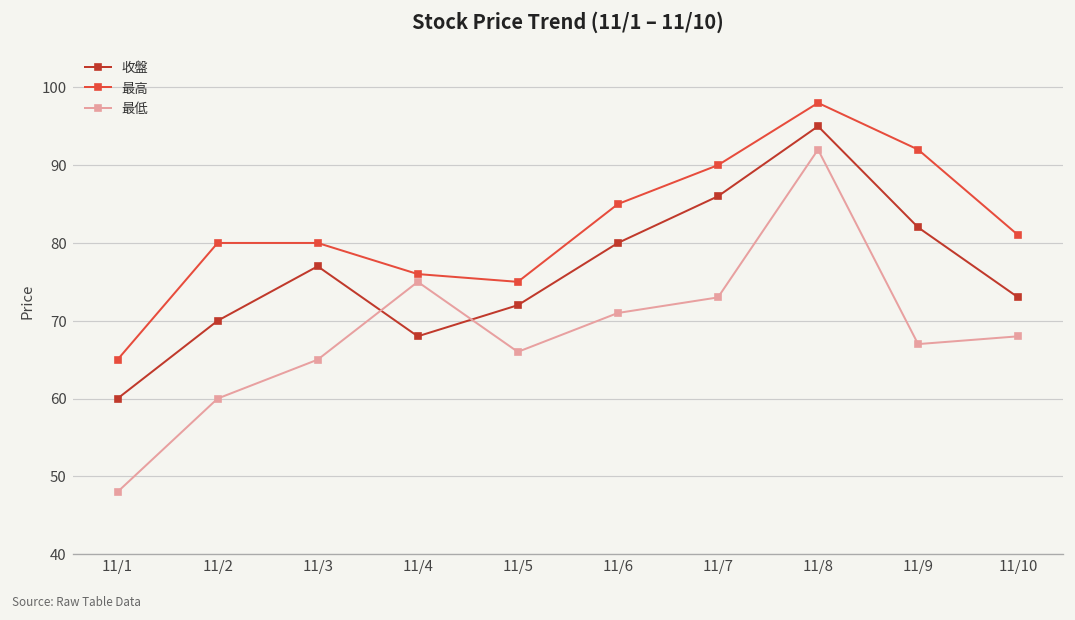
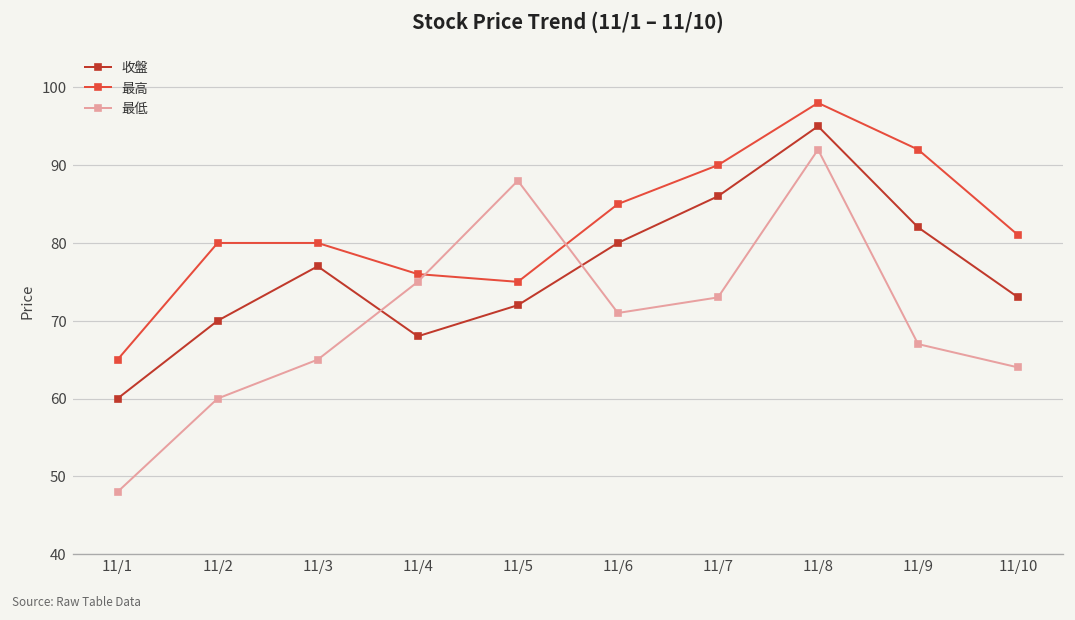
  {
    "最低": {
      "11/1": 48,
      "11/2": 60,
      "11/3": 65,
      "11/4": 75,
-     "11/5": 66,
+     "11/5": 88,
      "11/6": 71,
      "11/7": 73,
      "11/8": 92,
      "11/9": 67,
-     "11/10": 68
+     "11/10": 64
    }
  }
